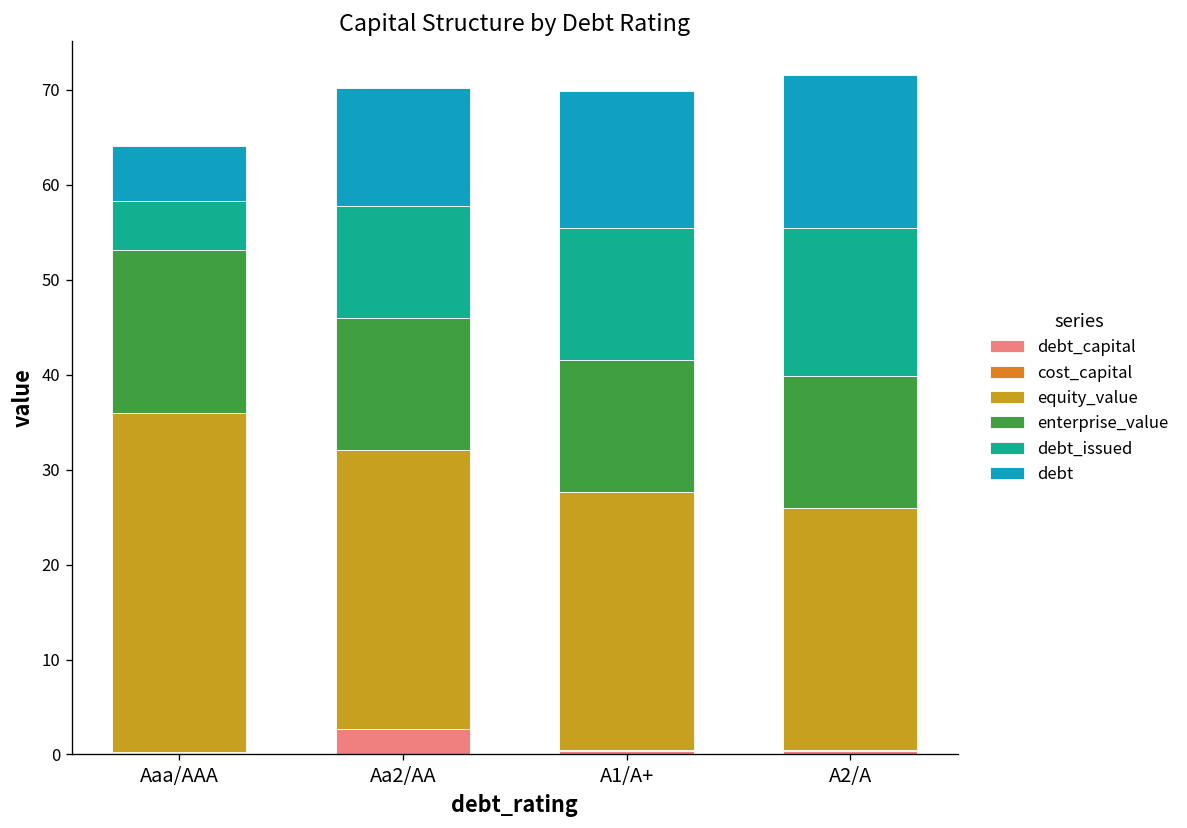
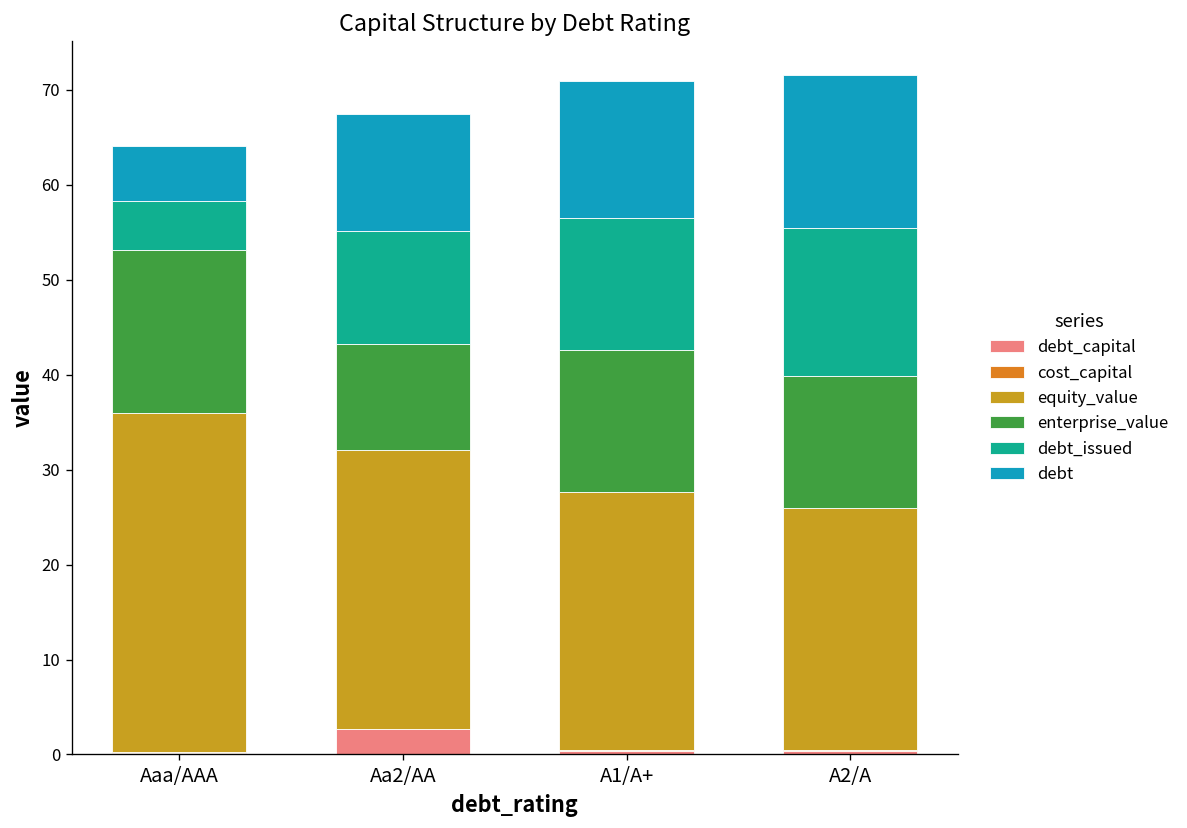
  {
    "debt_capital": {
      "Aa2/AA": 3,
      "A1/A+": 0,
      "A2/A": 0
    },
    "enterprise_value": {
      "Aaa/AAA": 17,
-     "Aa2/AA": 14,
-     "A1/A+": 14,
+     "Aa2/AA": 11,
+     "A1/A+": 15,
      "A2/A": 14
    }
  }
